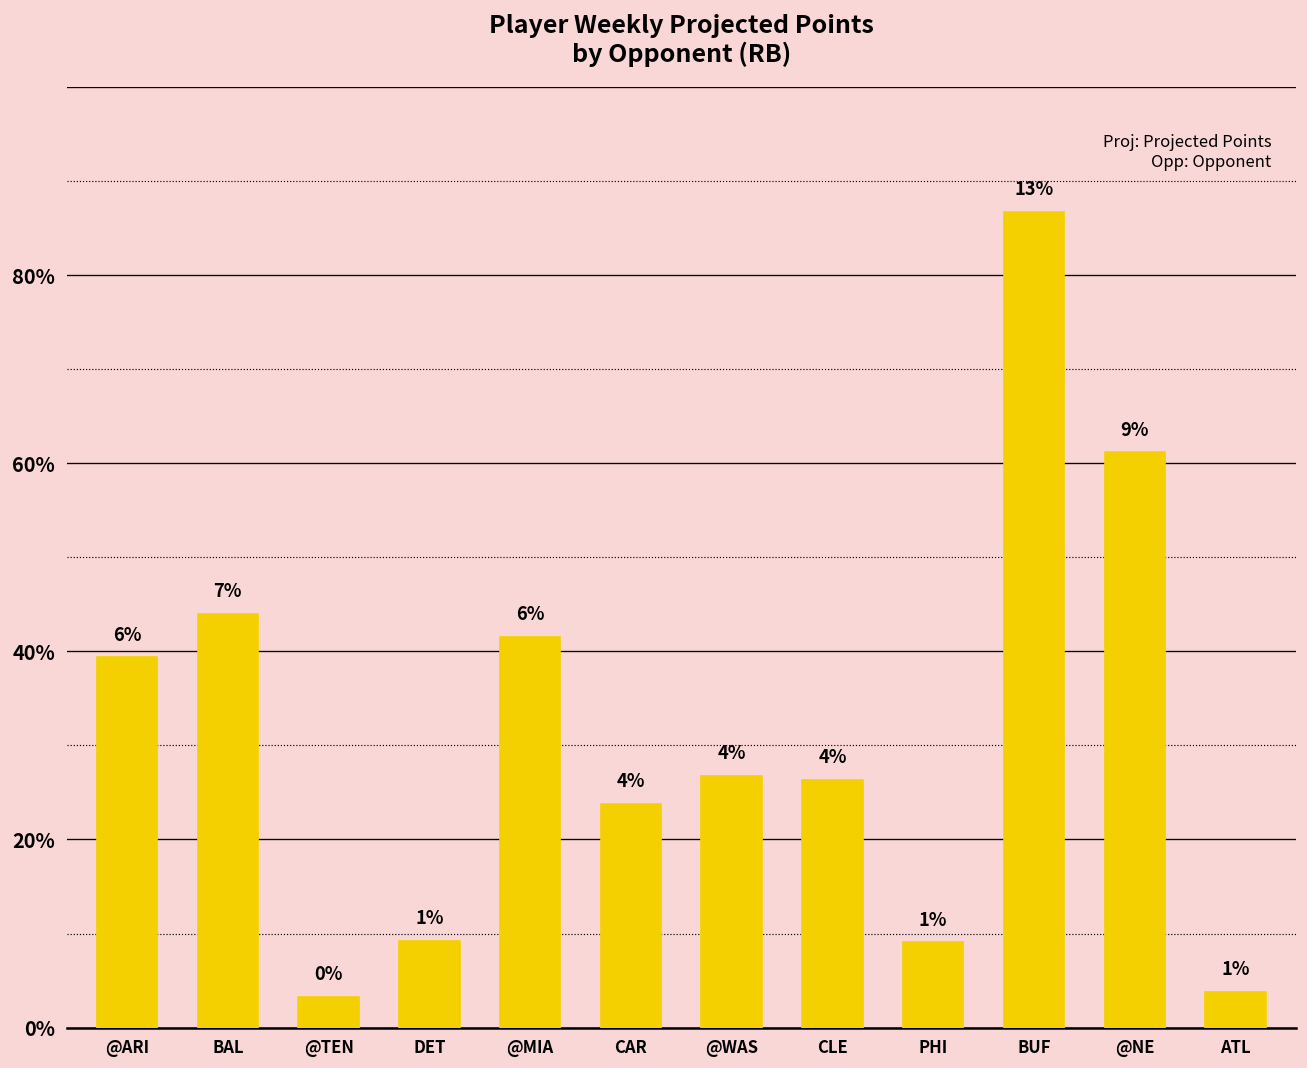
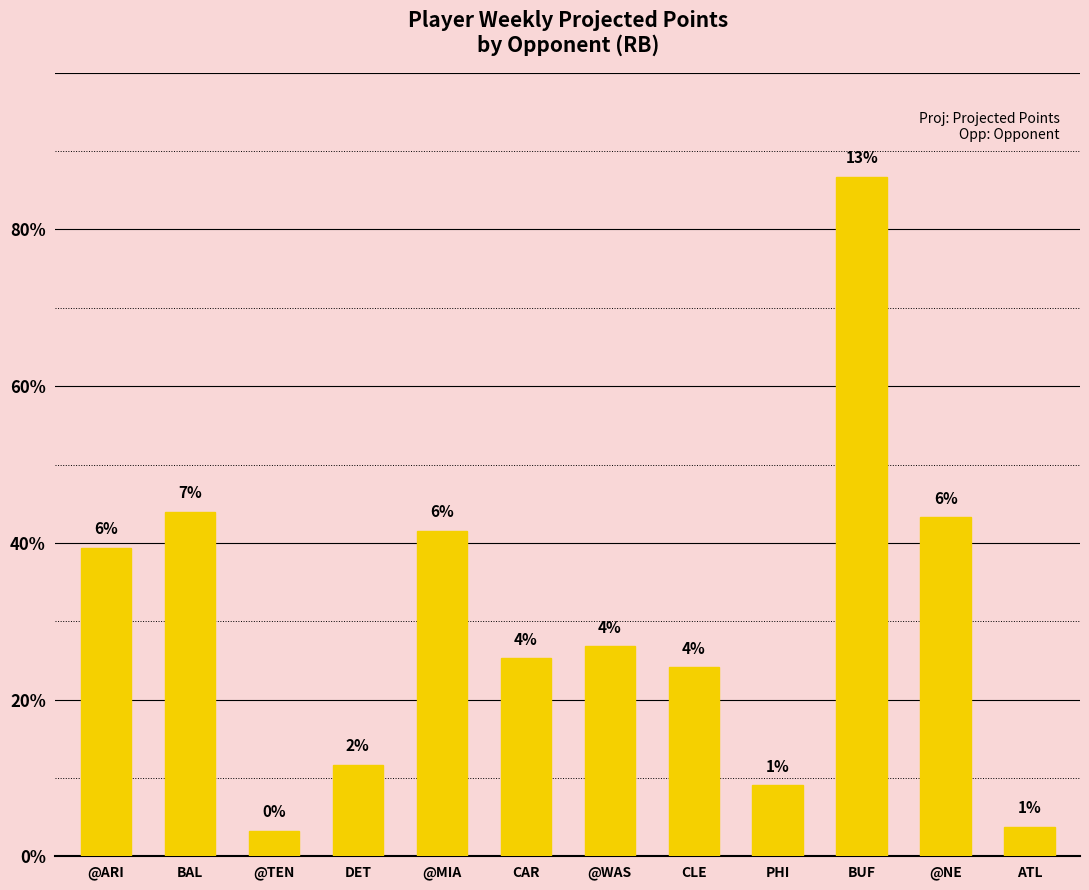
  {
    "@ARI": "6%",
    "BAL": "7%",
    "@TEN": "0%",
-   "DET": "1%",
+   "DET": "2%",
    "@MIA": "6%",
-   "CAR": "24%",
+   "CAR": "25%",
    "@WAS": "4%",
-   "CLE": "26%",
+   "CLE": "24%",
    "PHI": "1%",
    "BUF": "13%",
-   "@NE": "9%",
+   "@NE": "6%",
    "ATL": "1%"
  }
